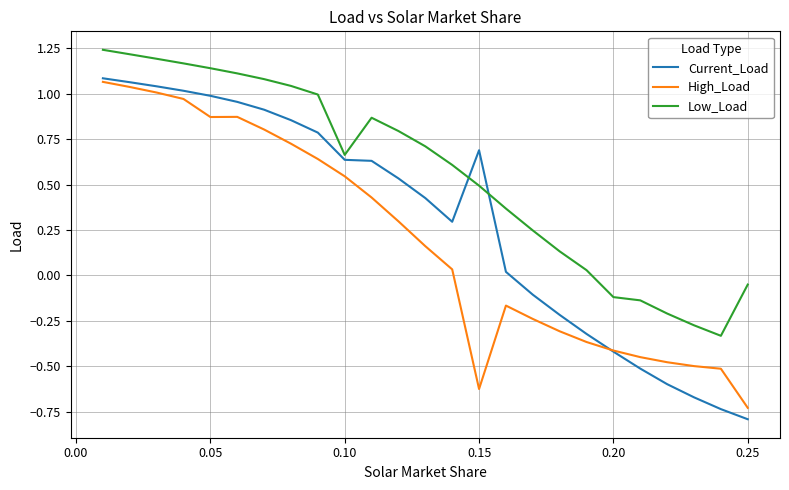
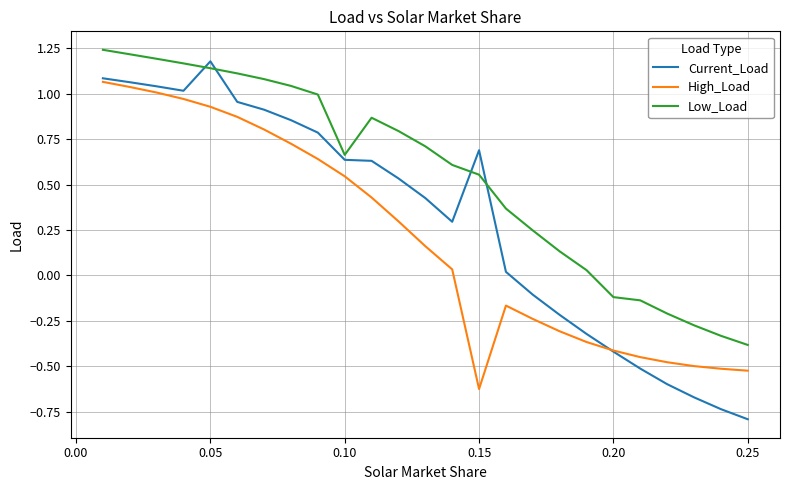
  {
    "Current_Load": {
-     "0.05": 0.99,
+     "0.05": 1.18,
      "0.10": 0.64,
      "0.15": 0.69,
      "0.25": -0.79
    },
    "High_Load": {
-     "0.05": 0.87,
+     "0.05": 0.93,
      "0.10": 0.55,
      "0.15": -0.63,
-     "0.25": -0.73
+     "0.25": -0.52
    },
    "Low_Load": {
      "0.05": 1.14,
      "0.10": 0.66,
-     "0.15": 0.49,
+     "0.15": 0.55,
      "0.20": -0.12,
-     "0.25": -0.05
+     "0.25": -0.38
    }
  }
